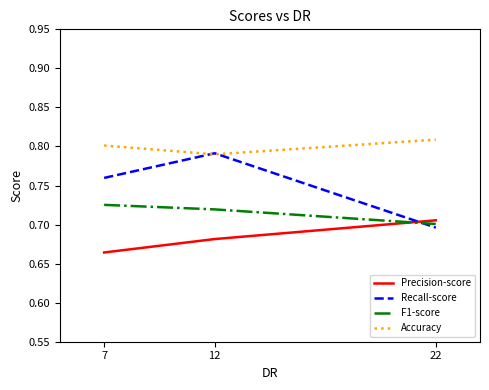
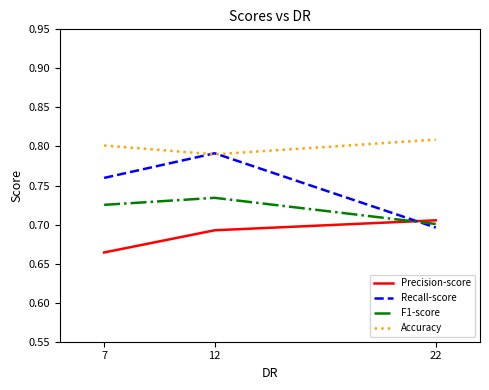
  {
    "Precision-score": {
      "7": 0.66,
-     "12": 0.68,
+     "12": 0.69,
      "22": 0.71
    },
    "Recall-score": {
      "7": 0.76,
      "22": 0.70
    },
    "F1-score": {
      "7": 0.73,
-     "12": 0.72,
+     "12": 0.73,
      "22": 0.70
    },
    "Accuracy": {
      "7": 0.80,
      "22": 0.81
    }
  }
